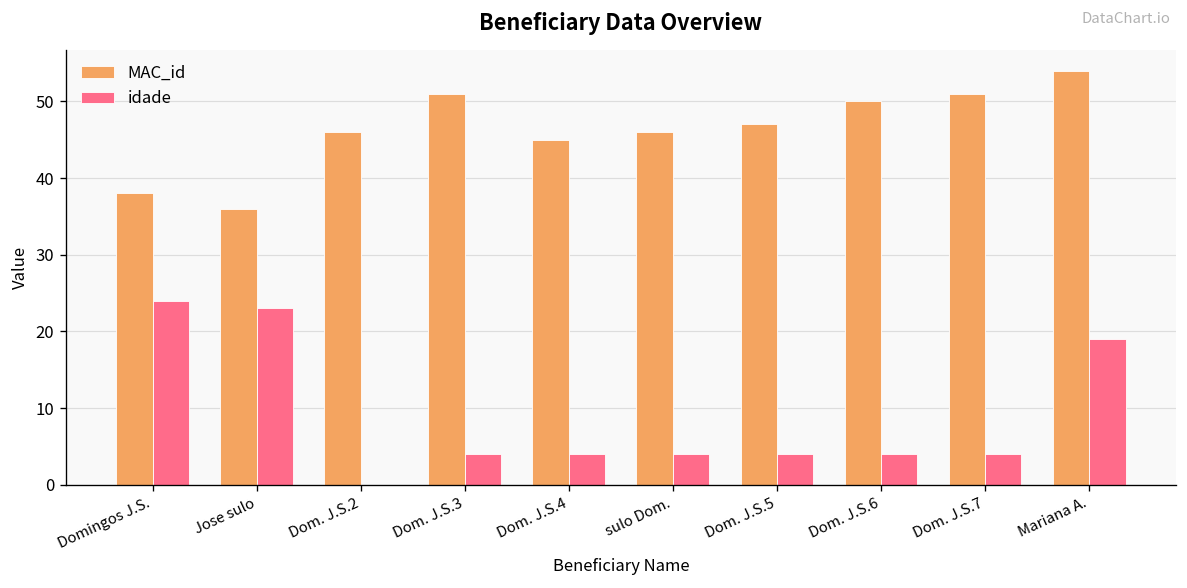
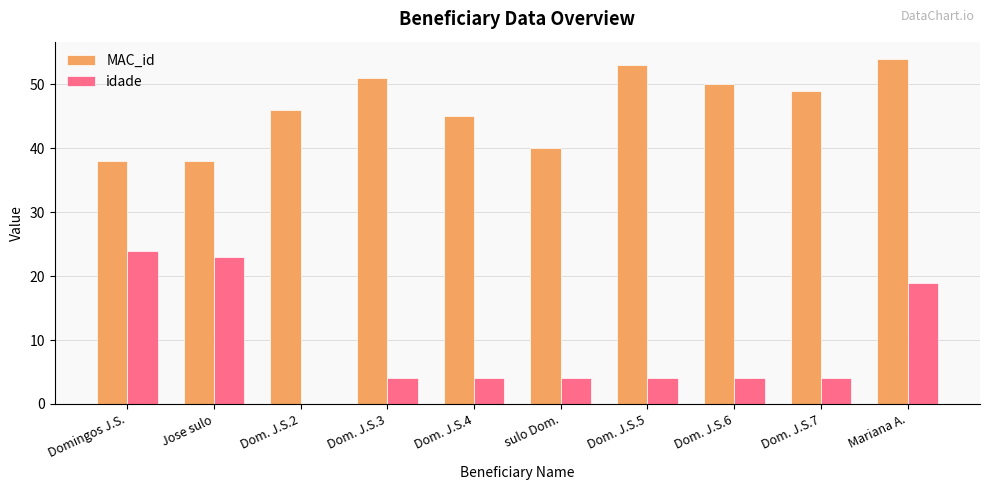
  {
    "MAC_id": {
      "Domingos J.S.": 38,
-     "Jose sulo": 36,
+     "Jose sulo": 38,
      "Dom. J.S.2": 46,
      "Dom. J.S.3": 51,
      "Dom. J.S.4": 45,
-     "sulo Dom.": 46,
-     "Dom. J.S.5": 47,
+     "sulo Dom.": 40,
+     "Dom. J.S.5": 53,
      "Dom. J.S.6": 50,
-     "Dom. J.S.7": 51,
+     "Dom. J.S.7": 49,
      "Mariana A.": 54
    },
    "idade": {
      "Domingos J.S.": 24,
      "Jose sulo": 23,
      "Dom. J.S.2": 0,
      "Dom. J.S.3": 4,
      "Dom. J.S.4": 4,
      "sulo Dom.": 4,
      "Dom. J.S.5": 4,
      "Dom. J.S.6": 4,
      "Dom. J.S.7": 4,
      "Mariana A.": 19
    }
  }
